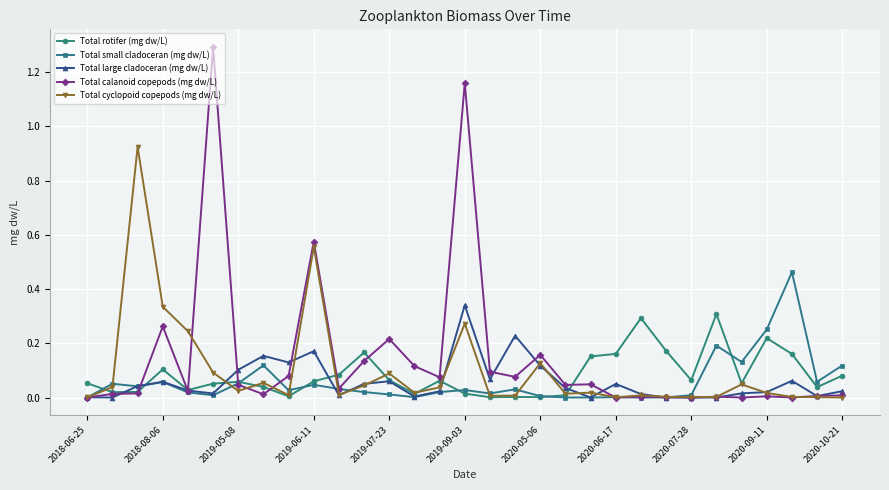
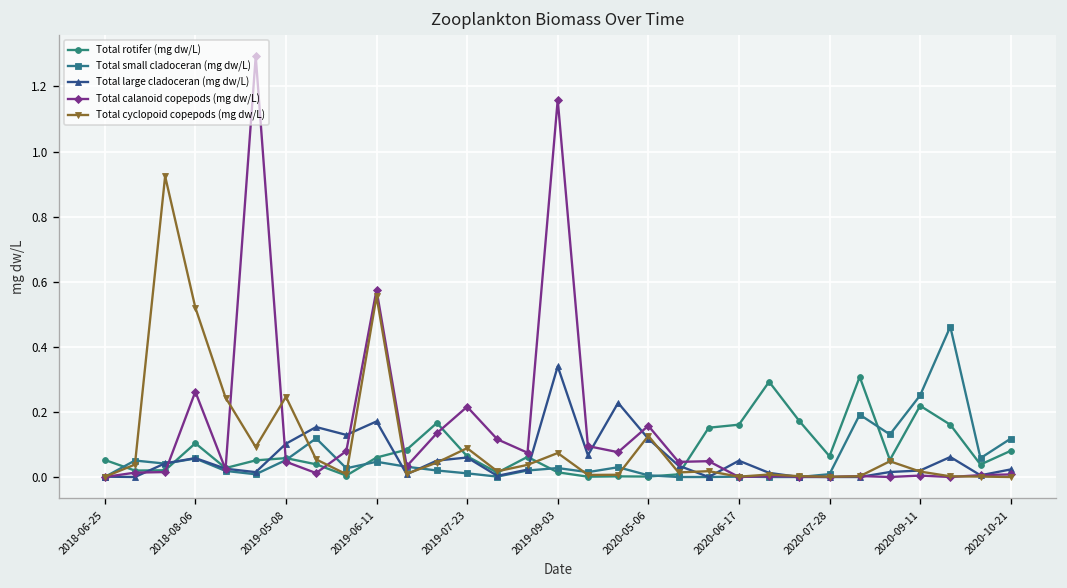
  {
    "Total calanoid copepods (mg dw/L)": {
      "2018-08-06": 0.26,
      "2019-06-11": 0.57,
      "2019-07-23": 0.22,
      "2019-09-03": 1.16,
      "2020-05-06": 0.16,
      "2020-09-11": 0.00
    },
    "Total cyclopoid copepods (mg dw/L)": {
-     "2018-08-06": 0.33,
-     "2019-05-08": 0.02,
+     "2018-08-06": 0.52,
+     "2019-05-08": 0.25,
      "2019-06-11": 0.56,
      "2019-07-23": 0.09,
-     "2019-09-03": 0.27
+     "2019-09-03": 0.07
    }
  }
